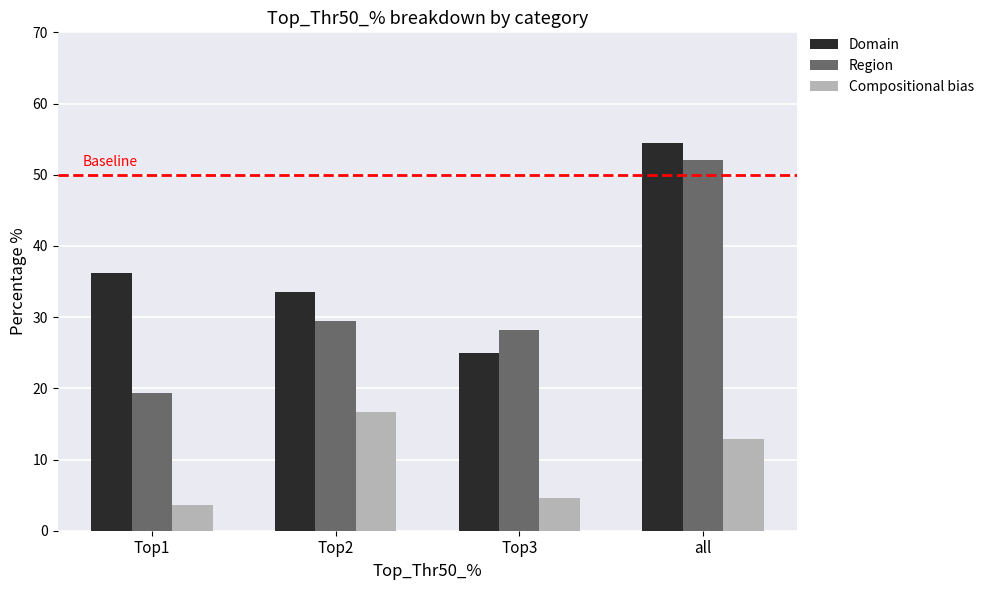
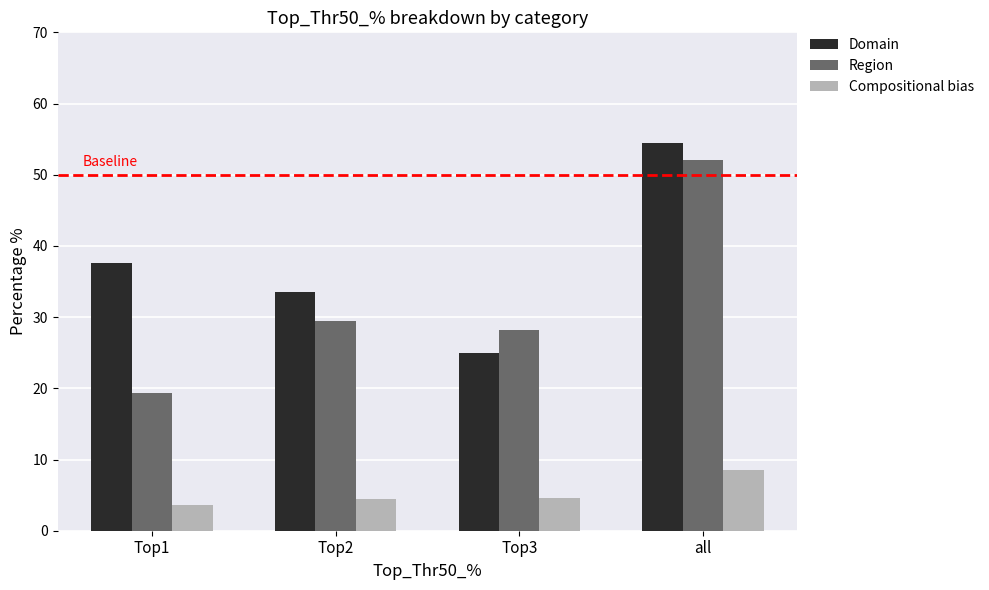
  {
    "Domain": {
-     "Top1": 36,
+     "Top1": 38,
      "Top2": 33,
      "Top3": 25,
      "all": 54
    },
    "Region": {
      "Top1": 19,
      "Top2": 29,
      "Top3": 28,
      "all": 52
    },
    "Compositional bias": {
      "Top1": 4,
-     "Top2": 17,
+     "Top2": 4,
      "Top3": 5,
-     "all": 13
+     "all": 9
    }
  }
